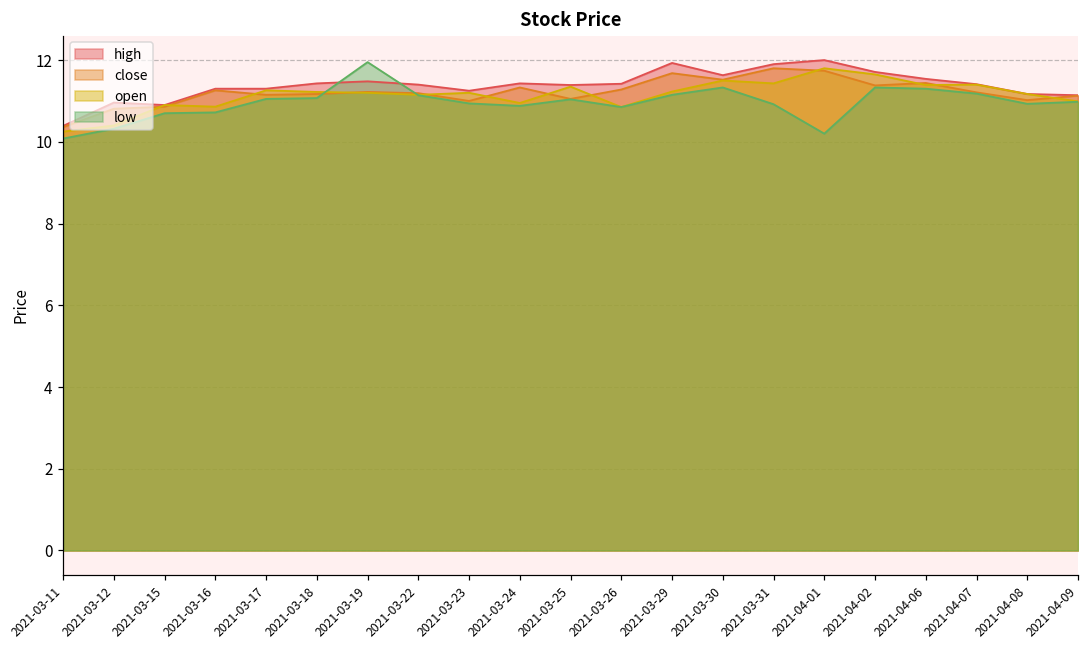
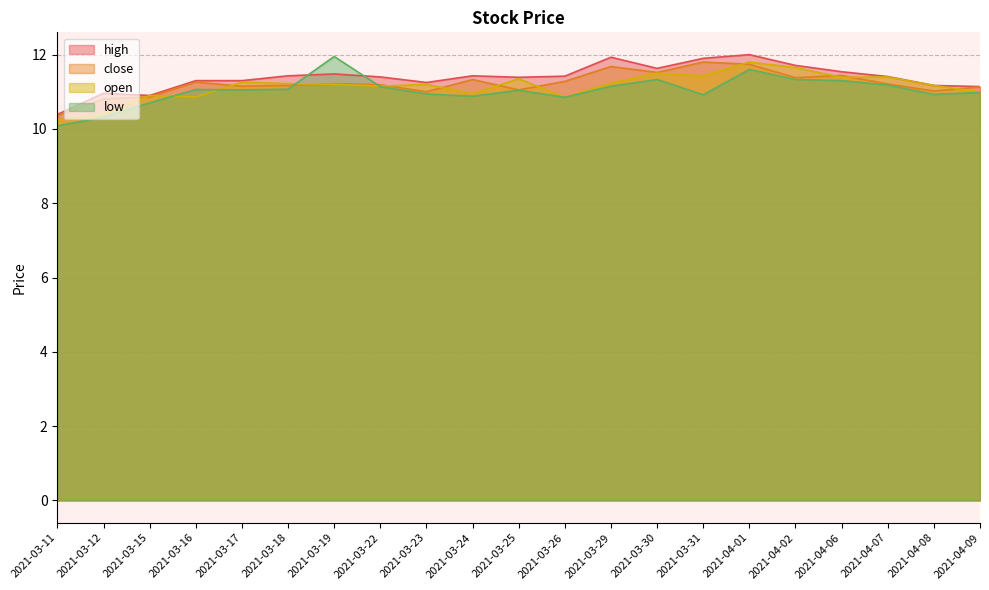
  {
    "low": {
      "2021-03-11": 10.1,
      "2021-03-15": 10.7,
-     "2021-03-16": 10.7,
+     "2021-03-16": 11.1,
      "2021-03-17": 11.1,
      "2021-03-18": 11.1,
      "2021-03-19": 12.0,
      "2021-03-24": 10.9,
      "2021-03-29": 11.2,
      "2021-03-30": 11.3,
      "2021-03-31": 10.9,
-     "2021-04-01": 10.2,
+     "2021-04-01": 11.6,
      "2021-04-06": 11.3,
      "2021-04-08": 10.9
    }
  }
